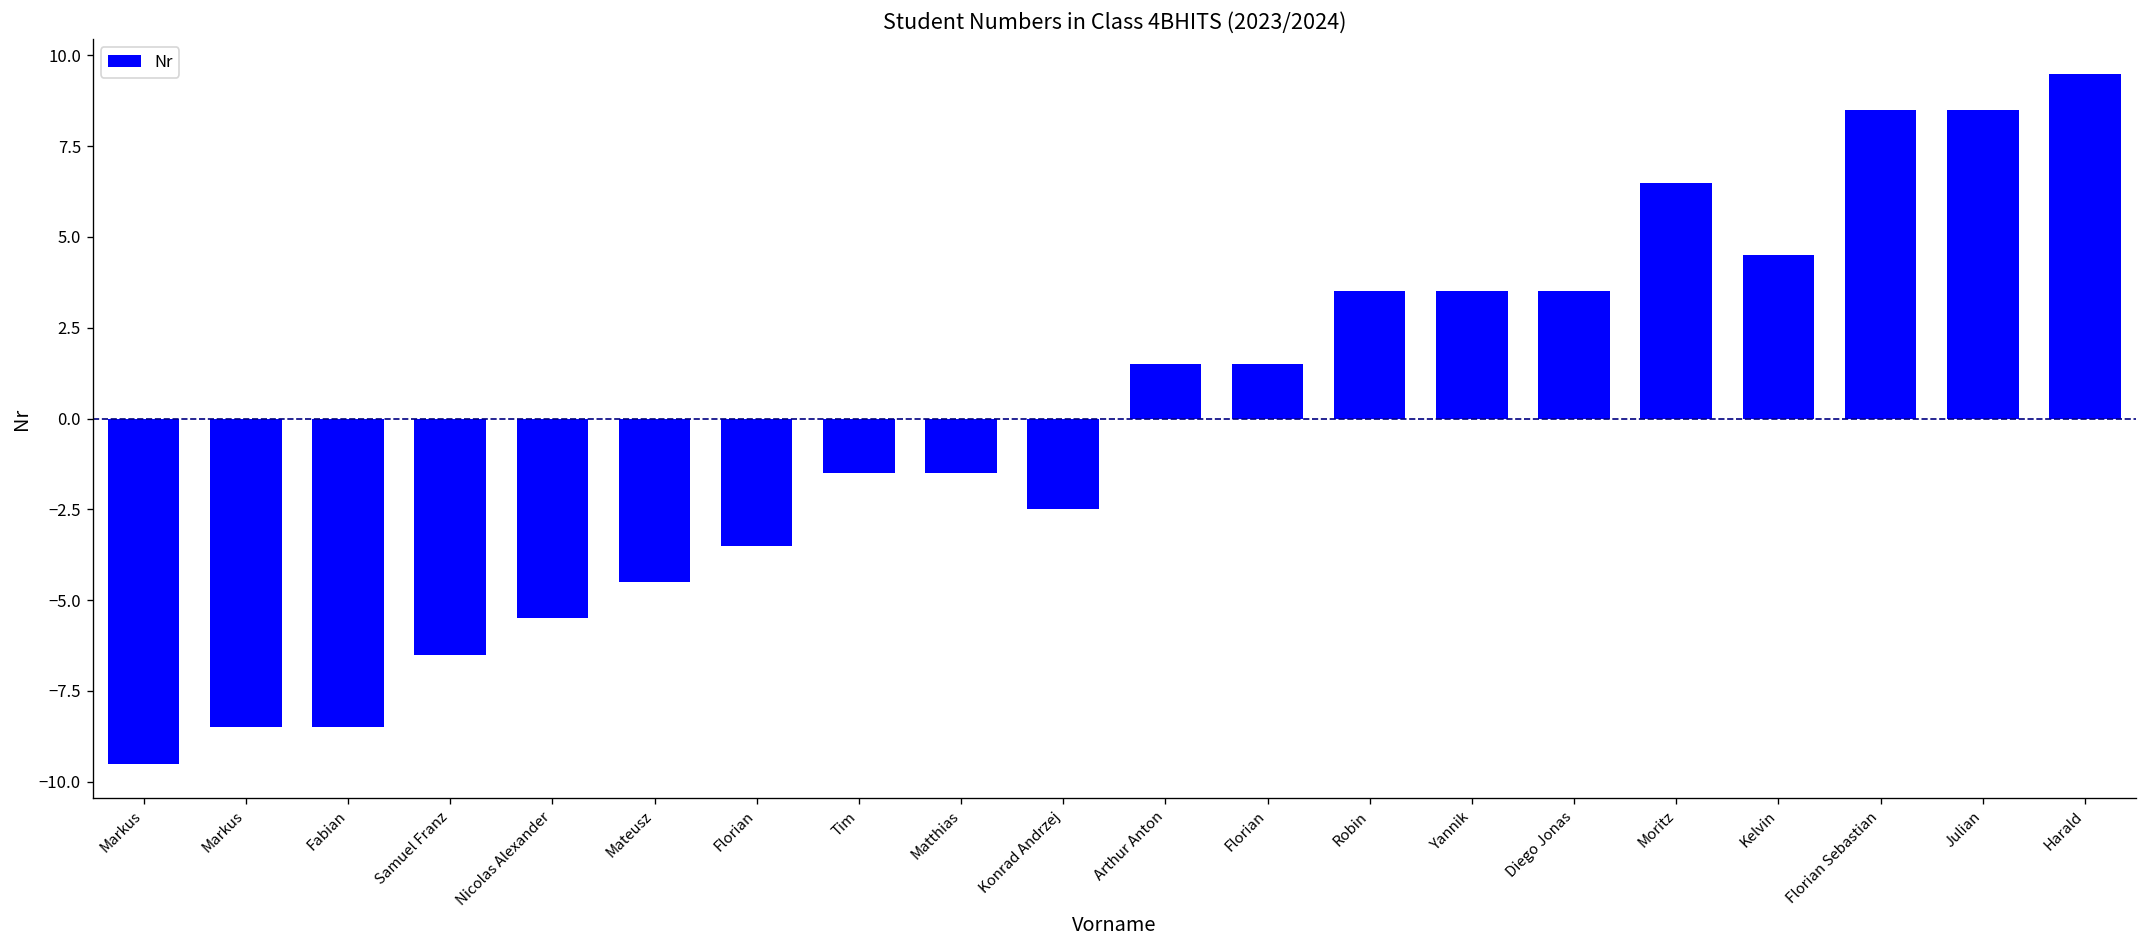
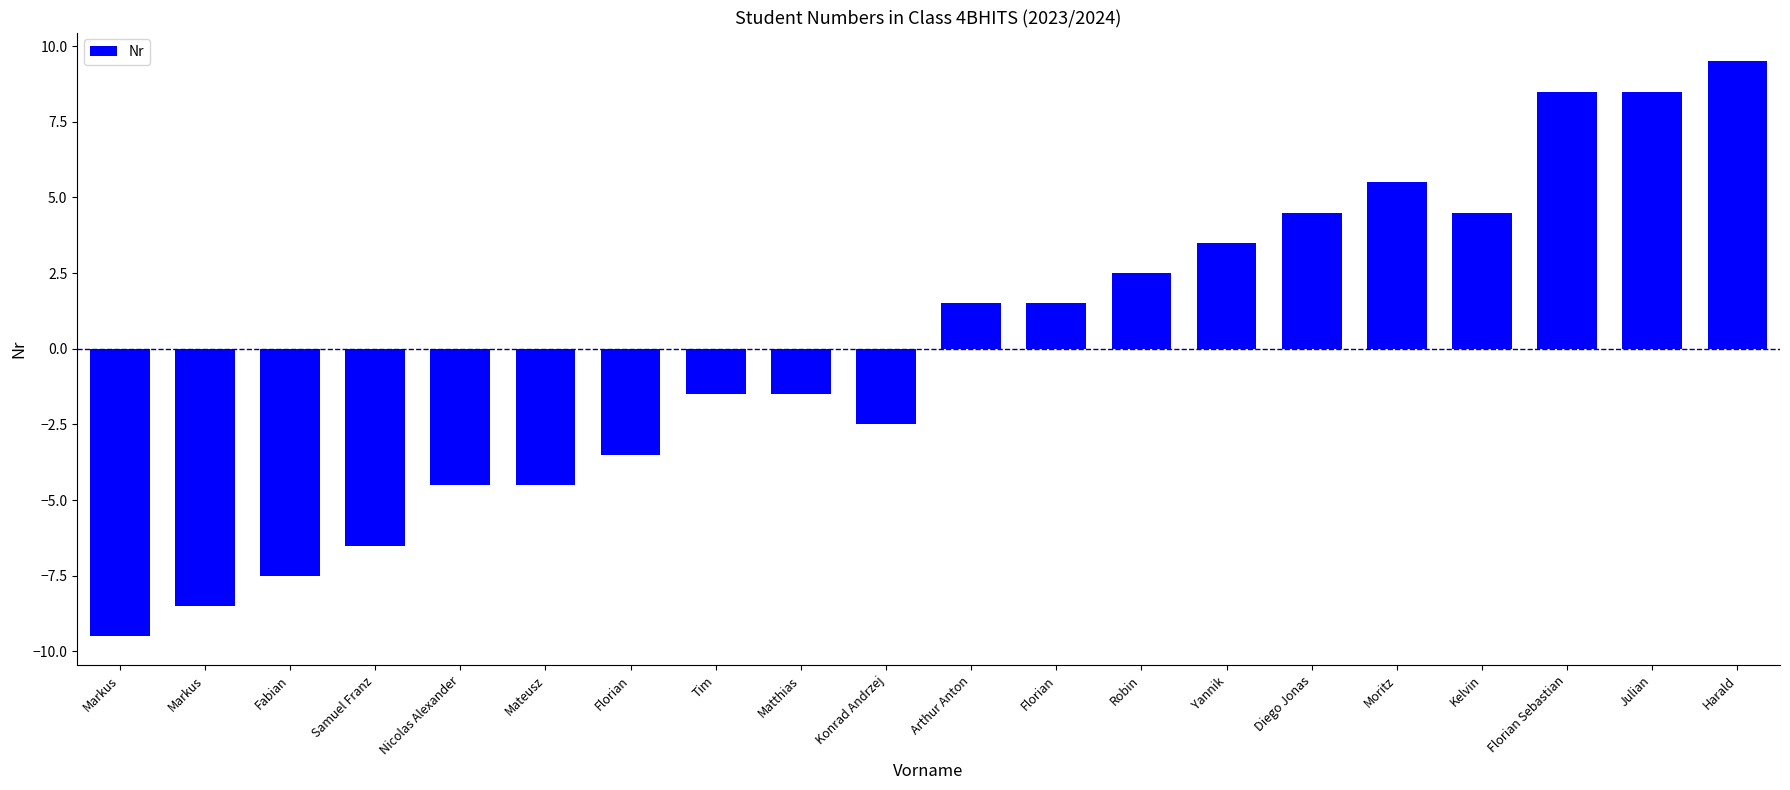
  {
-   "Fabian": -8.5,
+   "Fabian": -7.5,
    "Samuel Franz": -6.5,
-   "Nicolas Alexander": -5.5,
+   "Nicolas Alexander": -4.5,
    "Mateusz": -4.5,
    "Tim": -1.5,
    "Matthias": -1.5,
    "Konrad Andrzej": -2.5,
    "Arthur Anton": 1.5,
-   "Robin": 3.5,
+   "Robin": 2.5,
    "Yannik": 3.5,
-   "Diego Jonas": 3.5,
-   "Moritz": 6.5,
+   "Diego Jonas": 4.5,
+   "Moritz": 5.5,
    "Kelvin": 4.5,
    "Florian Sebastian": 8.5,
    "Julian": 8.5,
    "Harald": 9.5
  }
